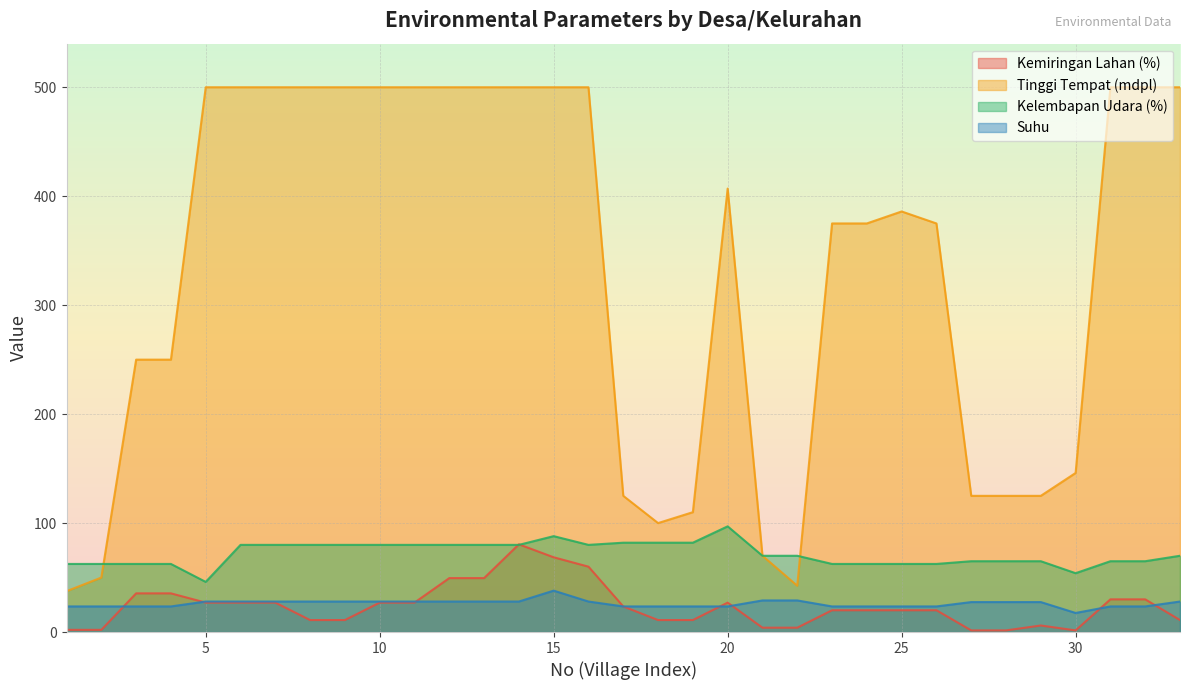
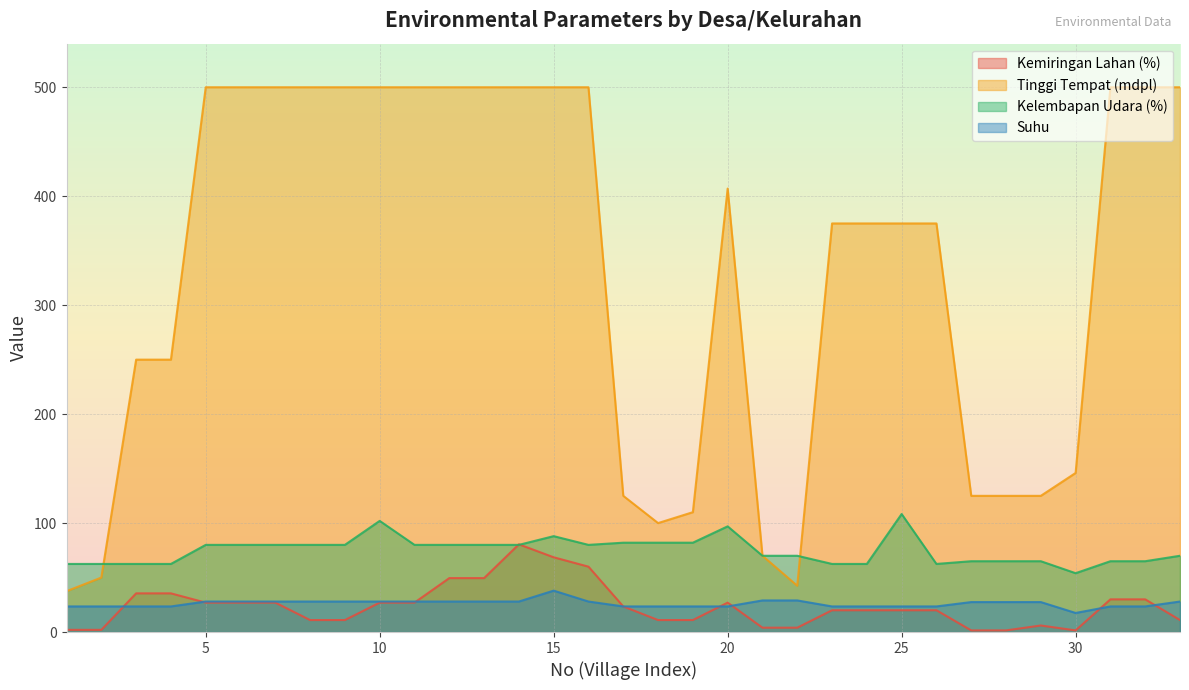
  {
    "Kemiringan Lahan (%)": {
      "15": 69,
      "20": 27,
      "25": 20,
      "30": 2
    },
    "Tinggi Tempat (mdpl)": {
      "5": 500,
      "10": 500,
      "15": 500,
      "20": 407,
-     "25": 386,
+     "25": 375,
      "30": 146
    },
    "Kelembapan Udara (%)": {
-     "5": 46,
-     "10": 80,
+     "5": 80,
+     "10": 102,
      "15": 88,
      "20": 97,
-     "25": 63,
+     "25": 108,
      "30": 54
    },
    "Suhu": {
      "15": 38,
      "20": 24,
      "25": 24,
      "30": 18
    }
  }
